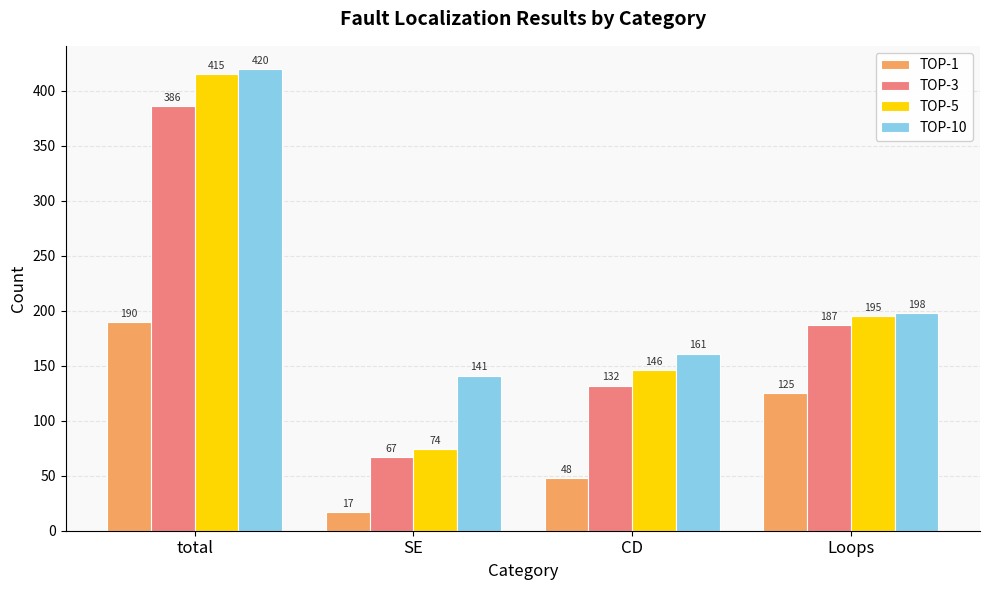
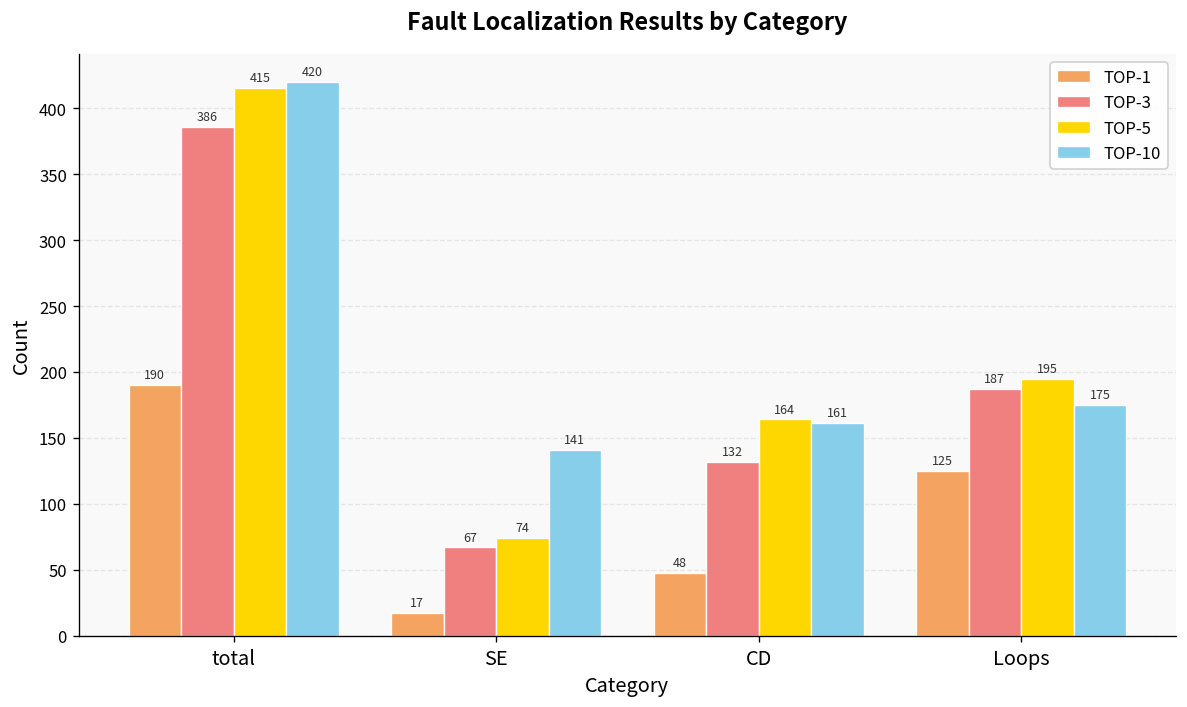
  {
    "TOP-5": {
      "total": 415,
      "SE": 74,
-     "CD": 146,
+     "CD": 164,
      "Loops": 195
    },
    "TOP-10": {
      "total": 420,
      "SE": 141,
      "CD": 161,
-     "Loops": 198
+     "Loops": 175
    }
  }
